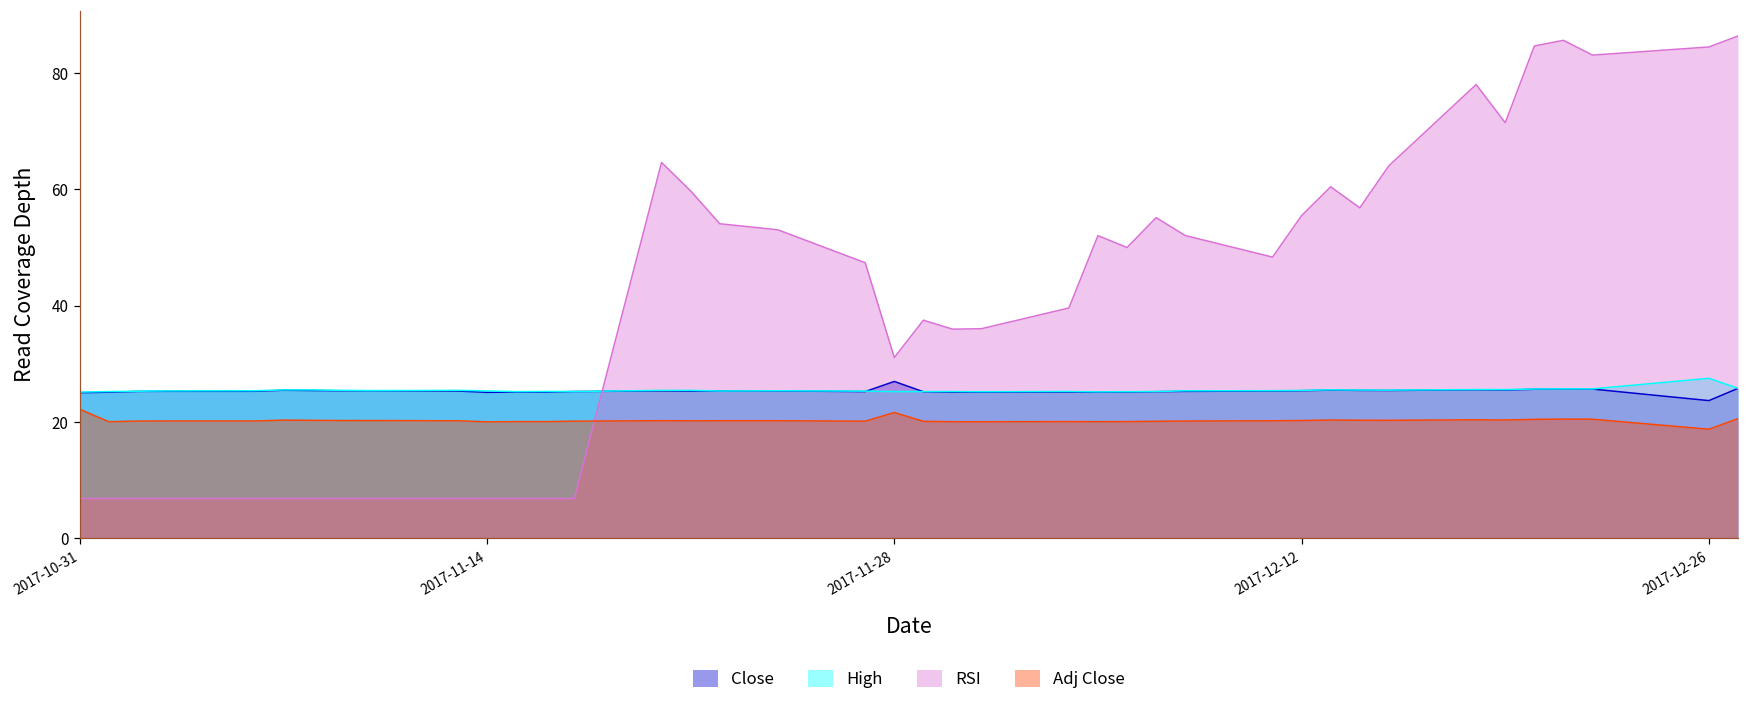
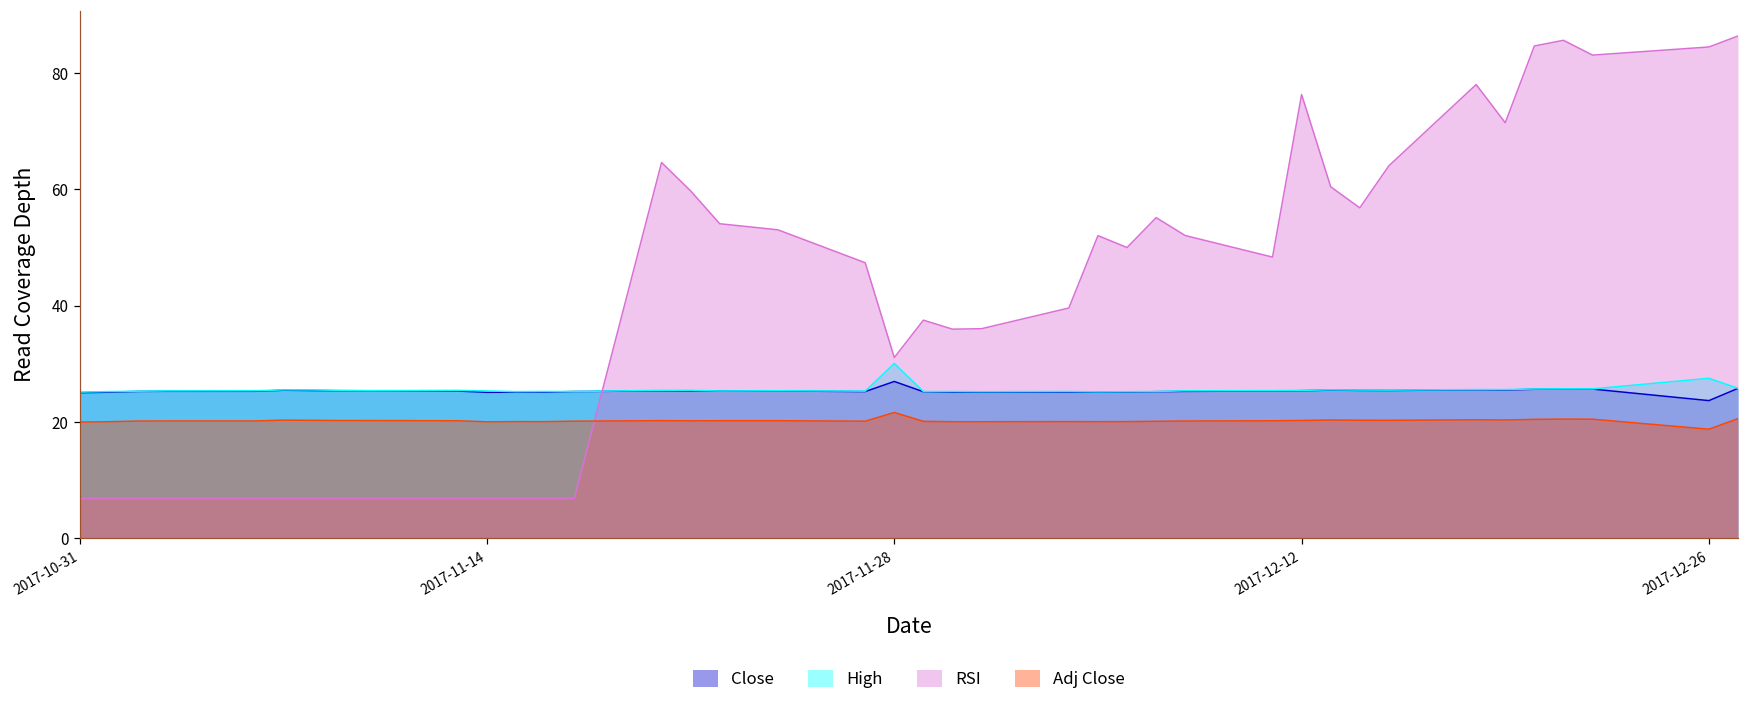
  {
    "Close": {
      "2017-11-28": 27,
      "2017-12-26": 24
    },
    "High": {
-     "2017-11-28": 25,
+     "2017-11-28": 30,
      "2017-12-26": 28
    },
    "RSI": {
      "2017-10-31": 7,
      "2017-11-14": 7,
      "2017-11-28": 31,
-     "2017-12-12": 55,
+     "2017-12-12": 76,
      "2017-12-26": 84
    },
    "Adj Close": {
-     "2017-10-31": 22,
+     "2017-10-31": 20,
      "2017-11-14": 20,
      "2017-11-28": 22,
      "2017-12-12": 20,
      "2017-12-26": 19
    }
  }
